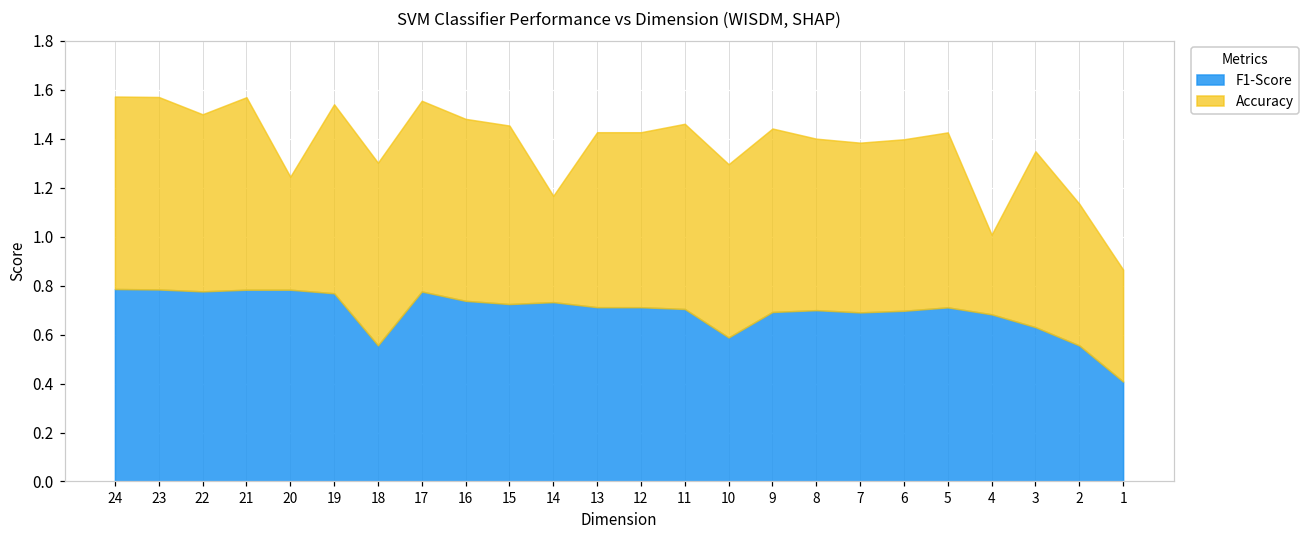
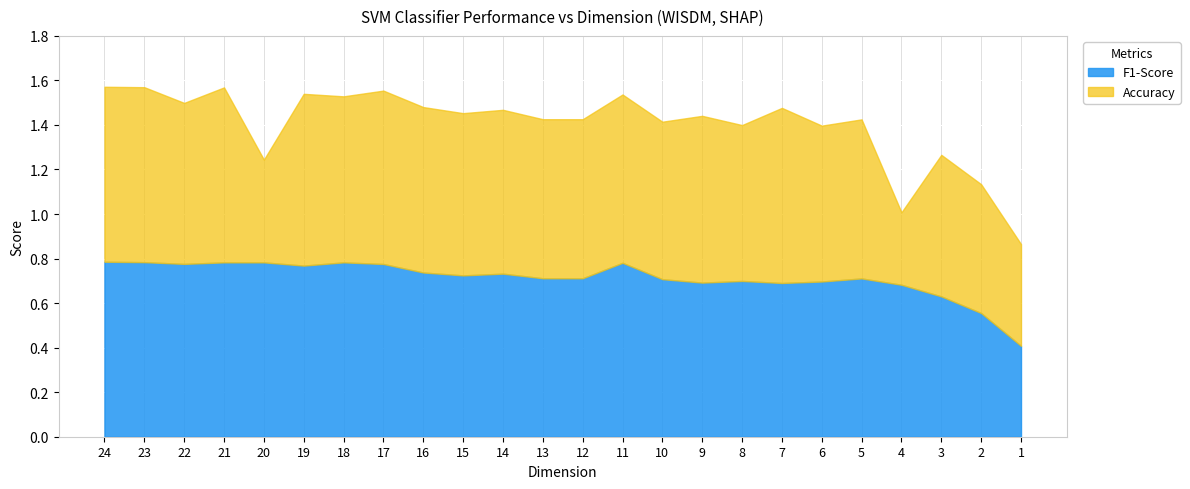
  {
    "F1-Score": {
      "24": 0.79,
      "23": 0.78,
      "22": 0.78,
      "21": 0.78,
      "20": 0.78,
      "19": 0.77,
-     "18": 0.56,
+     "18": 0.78,
      "17": 0.78,
      "16": 0.74,
      "15": 0.72,
      "14": 0.73,
      "13": 0.71,
      "12": 0.71,
-     "11": 0.70,
-     "10": 0.59,
+     "11": 0.78,
+     "10": 0.71,
      "9": 0.69,
      "8": 0.70,
      "7": 0.69,
      "6": 0.70,
      "5": 0.71,
      "4": 0.68,
      "3": 0.63,
      "2": 0.56,
      "1": 0.41
    },
    "Accuracy": {
      "24": 0.79,
      "23": 0.79,
      "22": 0.72,
      "21": 0.79,
      "20": 0.46,
      "19": 0.77,
      "18": 0.75,
      "17": 0.78,
      "16": 0.74,
      "15": 0.73,
-     "14": 0.43,
+     "14": 0.74,
      "13": 0.71,
      "12": 0.71,
      "11": 0.76,
      "10": 0.71,
      "9": 0.75,
      "8": 0.70,
-     "7": 0.69,
+     "7": 0.79,
      "6": 0.70,
      "5": 0.71,
      "4": 0.33,
-     "3": 0.72,
+     "3": 0.64,
      "2": 0.58,
      "1": 0.46
    }
  }
